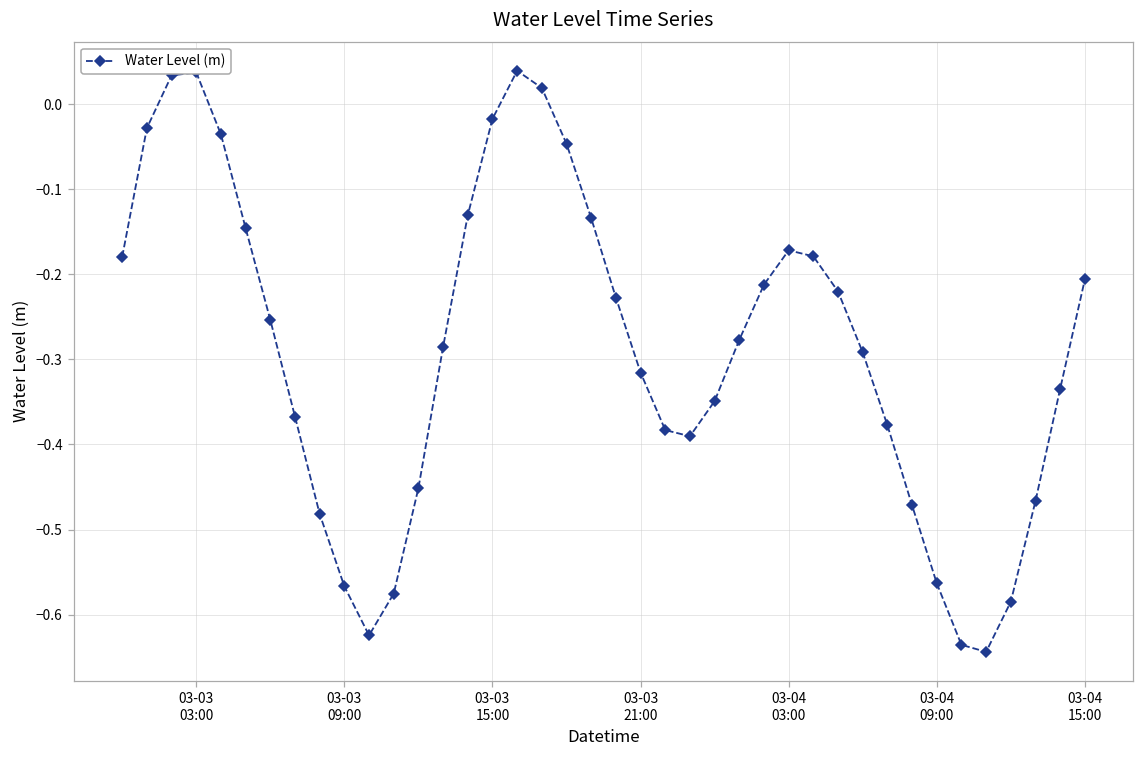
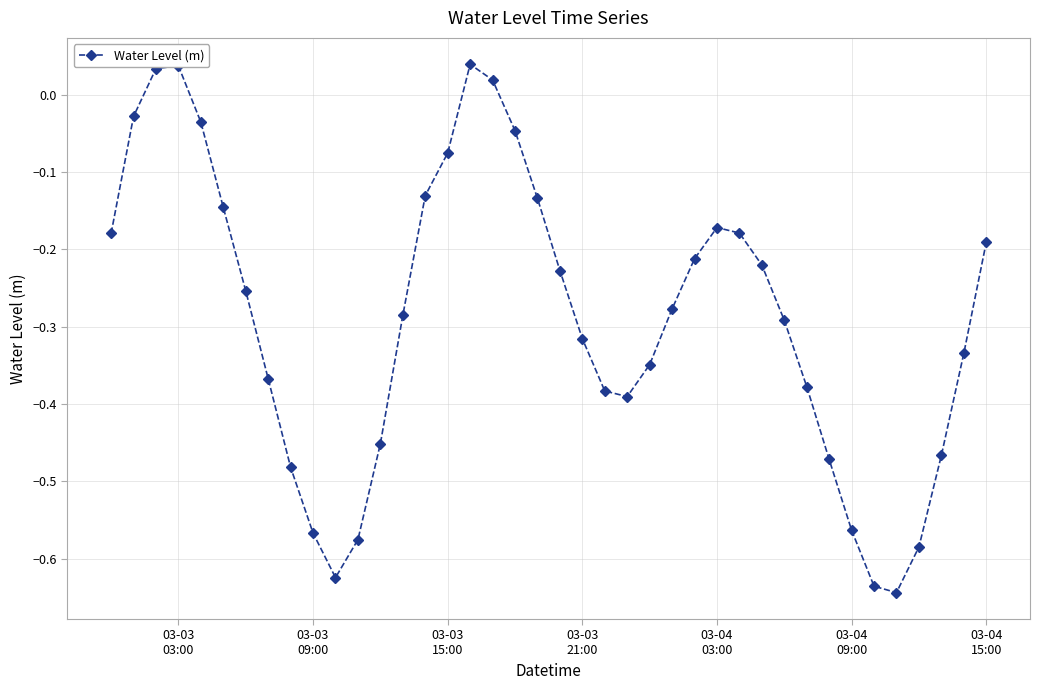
  {
    "03-03 09:00": -0.57,
-   "03-03 15:00": -0.02,
+   "03-03 15:00": -0.08,
    "03-03 21:00": -0.32,
    "03-04 03:00": -0.17,
    "03-04 09:00": -0.56,
-   "03-04 15:00": -0.21
+   "03-04 15:00": -0.19
  }
